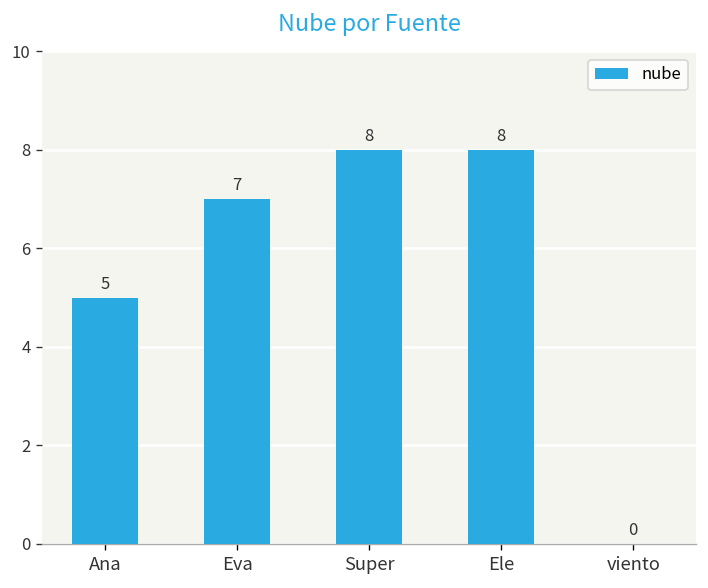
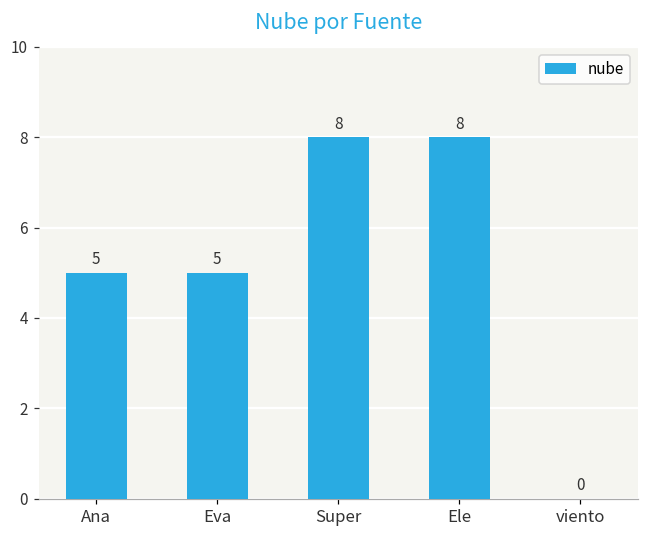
  {
    "Ana": 5,
-   "Eva": 7,
+   "Eva": 5,
    "Super": 8,
    "Ele": 8,
    "viento": 0
  }
